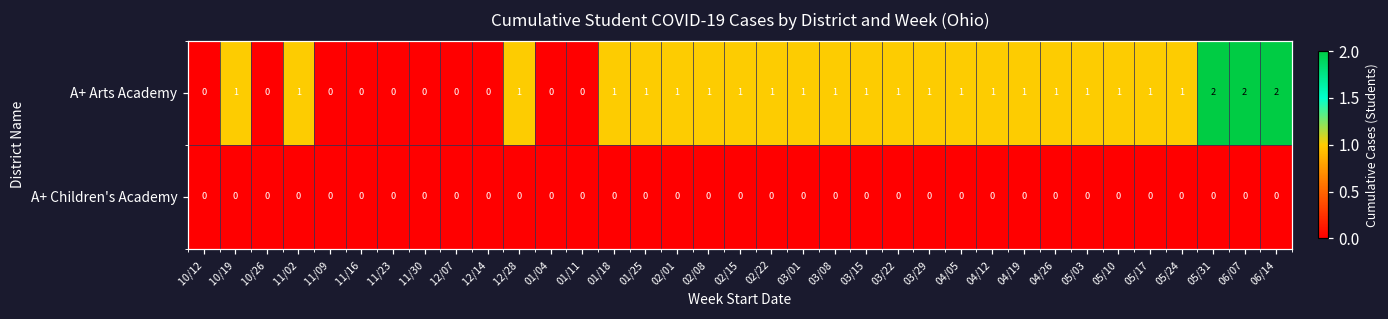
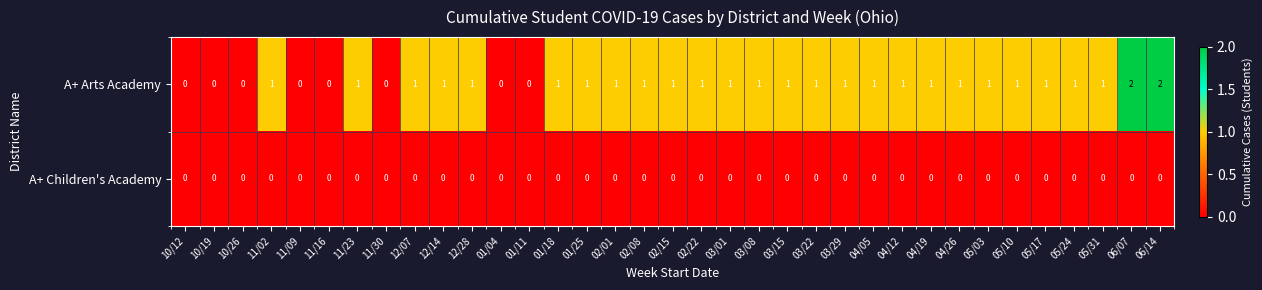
  {
    "A+ Arts Academy": {
      "10/12": 0,
-     "10/19": 1,
+     "10/19": 0,
      "10/26": 0,
      "11/02": 1,
      "11/09": 0,
      "11/16": 0,
-     "11/23": 0,
+     "11/23": 1,
      "11/30": 0,
-     "12/07": 0,
-     "12/14": 0,
+     "12/07": 1,
+     "12/14": 1,
      "12/28": 1,
      "01/04": 0,
      "01/11": 0,
      "01/18": 1,
      "01/25": 1,
      "02/01": 1,
      "02/08": 1,
      "02/15": 1,
      "02/22": 1,
      "03/01": 1,
      "03/08": 1,
      "03/15": 1,
      "03/22": 1,
      "03/29": 1,
      "04/05": 1,
      "04/12": 1,
      "04/19": 1,
      "04/26": 1,
      "05/03": 1,
      "05/10": 1,
      "05/17": 1,
      "05/24": 1,
-     "05/31": 2,
+     "05/31": 1,
      "06/07": 2,
      "06/14": 2
    },
    "A+ Children's Academy": {
      "10/12": 0,
      "10/19": 0,
      "10/26": 0,
      "11/02": 0,
      "11/09": 0,
      "11/16": 0,
      "11/23": 0,
      "11/30": 0,
      "12/07": 0,
      "12/14": 0,
      "12/28": 0,
      "01/04": 0,
      "01/11": 0,
      "01/18": 0,
      "01/25": 0,
      "02/01": 0,
      "02/08": 0,
      "02/15": 0,
      "02/22": 0,
      "03/01": 0,
      "03/08": 0,
      "03/15": 0,
      "03/22": 0,
      "03/29": 0,
      "04/05": 0,
      "04/12": 0,
      "04/19": 0,
      "04/26": 0,
      "05/03": 0,
      "05/10": 0,
      "05/17": 0,
      "05/24": 0,
      "05/31": 0,
      "06/07": 0,
      "06/14": 0
    }
  }
